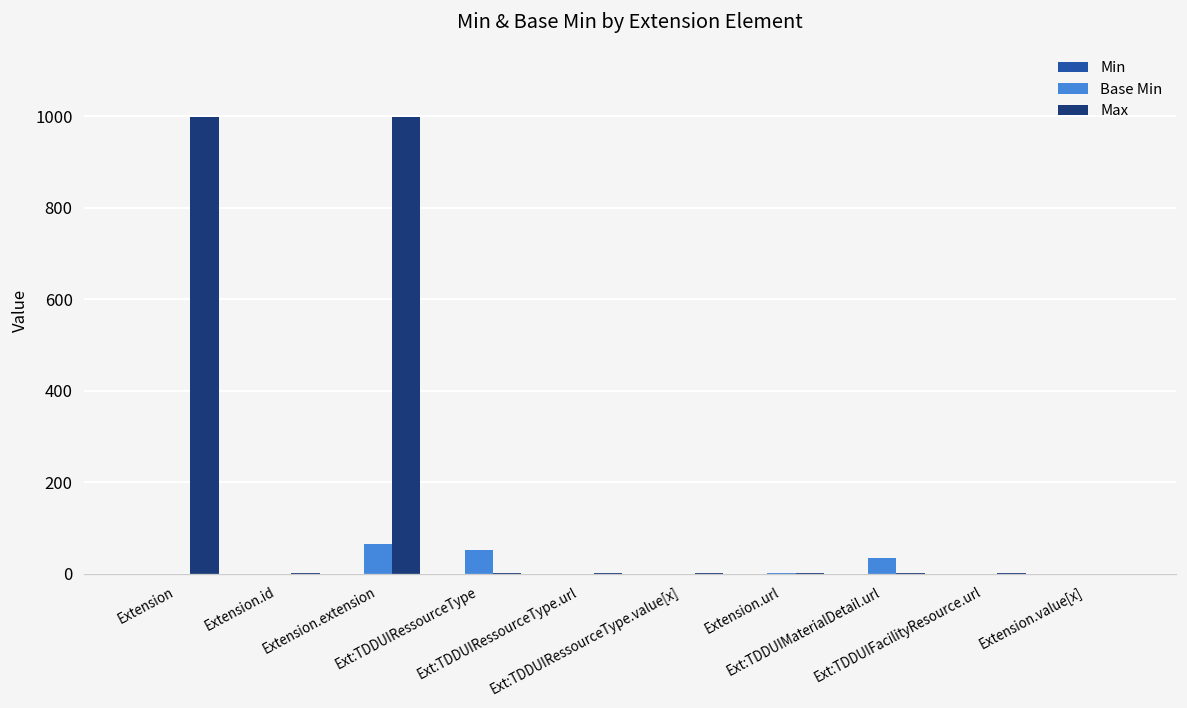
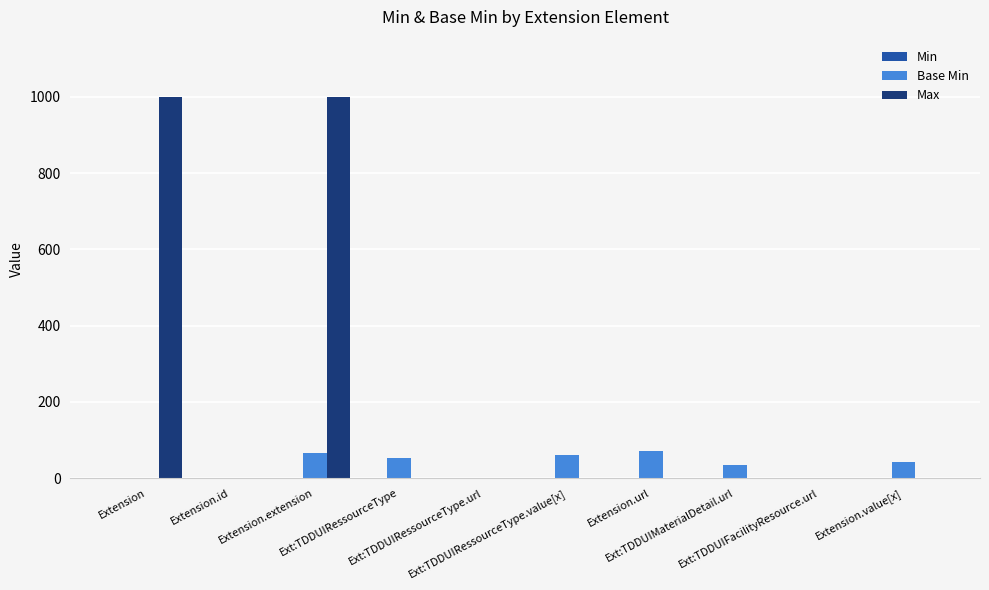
  {
    "Base Min": {
      "Extension": 0,
      "Extension.id": 0,
      "Extension.extension": 70,
      "Ext:TDDUIRessourceType": 50,
      "Ext:TDDUIRessourceType.url": 0,
-     "Ext:TDDUIRessourceType.value[x]": 0,
-     "Extension.url": 0,
+     "Ext:TDDUIRessourceType.value[x]": 60,
+     "Extension.url": 70,
      "Ext:TDDUIMaterialDetail.url": 40,
      "Ext:TDDUIFacilityResource.url": 0,
-     "Extension.value[x]": 0
+     "Extension.value[x]": 40
    }
  }
